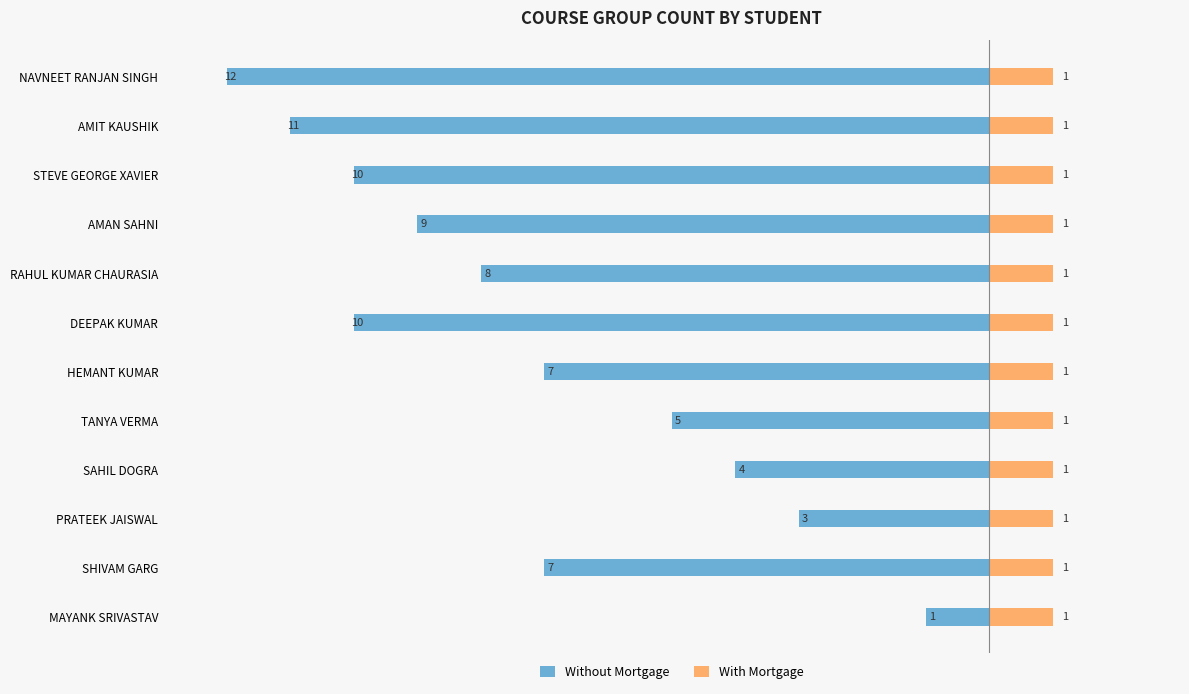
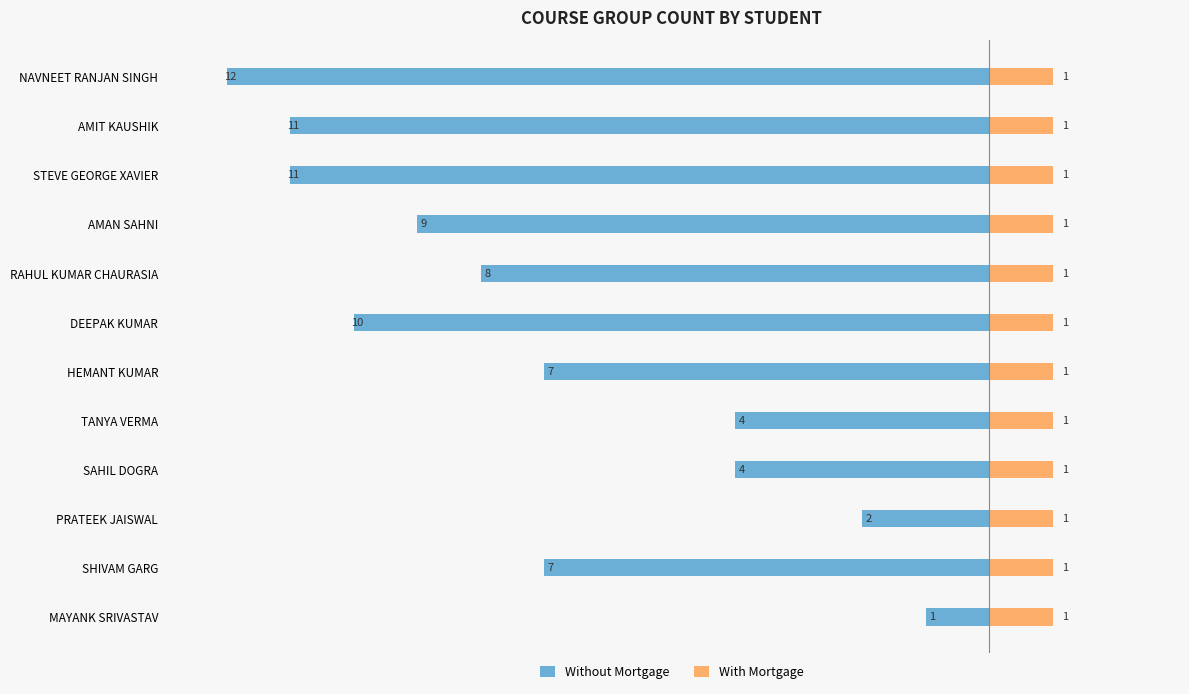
  {
    "Without Mortgage": {
-     "STEVE GEORGE XAVIER": 10,
-     "TANYA VERMA": 5,
-     "PRATEEK JAISWAL": 3
+     "STEVE GEORGE XAVIER": 11,
+     "TANYA VERMA": 4,
+     "PRATEEK JAISWAL": 2
    },
    "With Mortgage": {
      "NAVNEET RANJAN SINGH": 1,
      "AMIT KAUSHIK": 1,
      "STEVE GEORGE XAVIER": 1,
      "AMAN SAHNI": 1,
      "RAHUL KUMAR CHAURASIA": 1,
      "DEEPAK KUMAR": 1,
      "HEMANT KUMAR": 1,
      "TANYA VERMA": 1,
      "SAHIL DOGRA": 1,
      "PRATEEK JAISWAL": 1,
      "SHIVAM GARG": 1,
      "MAYANK SRIVASTAV": 1
    }
  }
